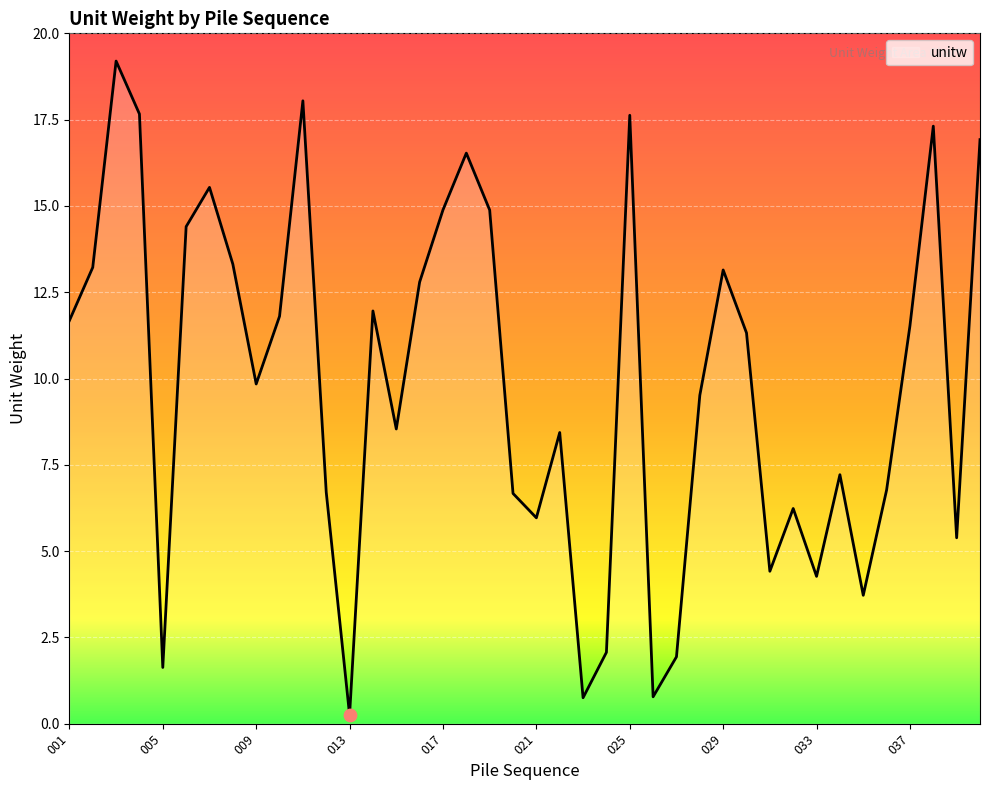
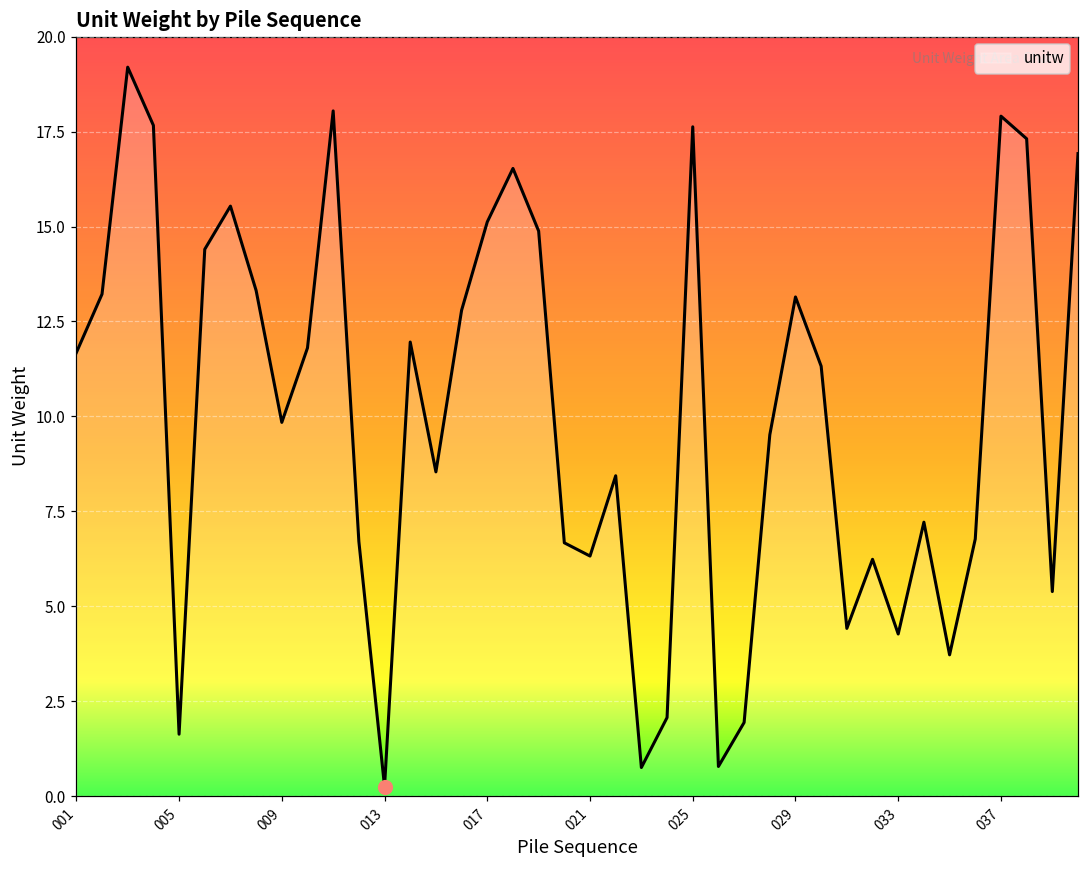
  {
    "unitw": {
      "001": 11.7,
      "005": 1.6,
      "009": 9.8,
-     "017": 14.9,
-     "021": 6.0,
+     "017": 15.1,
+     "021": 6.3,
      "025": 17.6,
      "029": 13.1,
      "033": 4.3,
-     "037": 11.5
+     "037": 17.9
    }
  }
